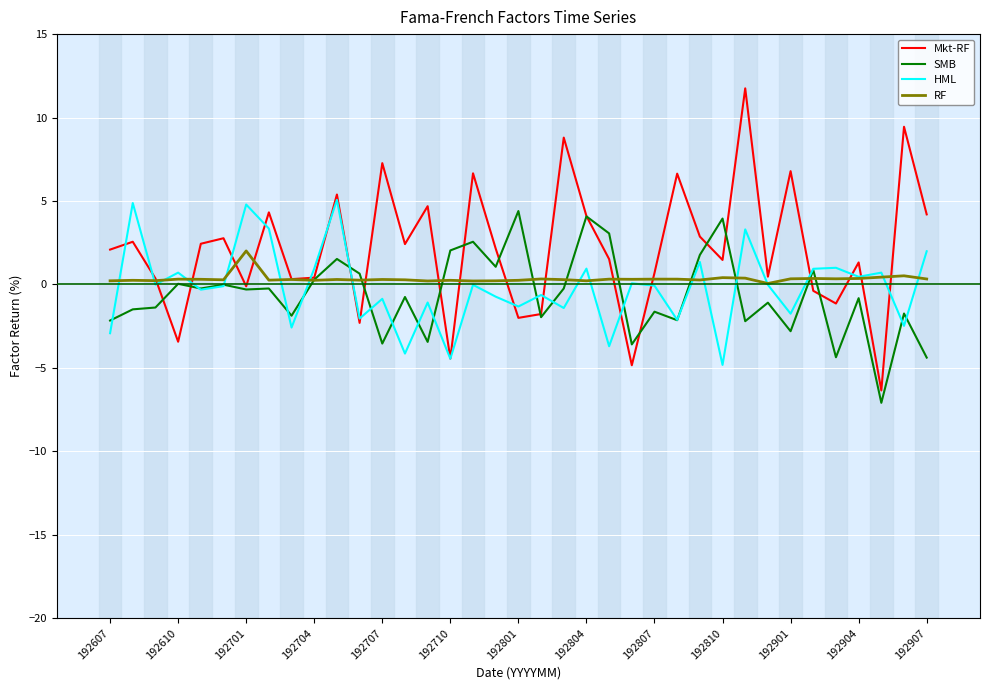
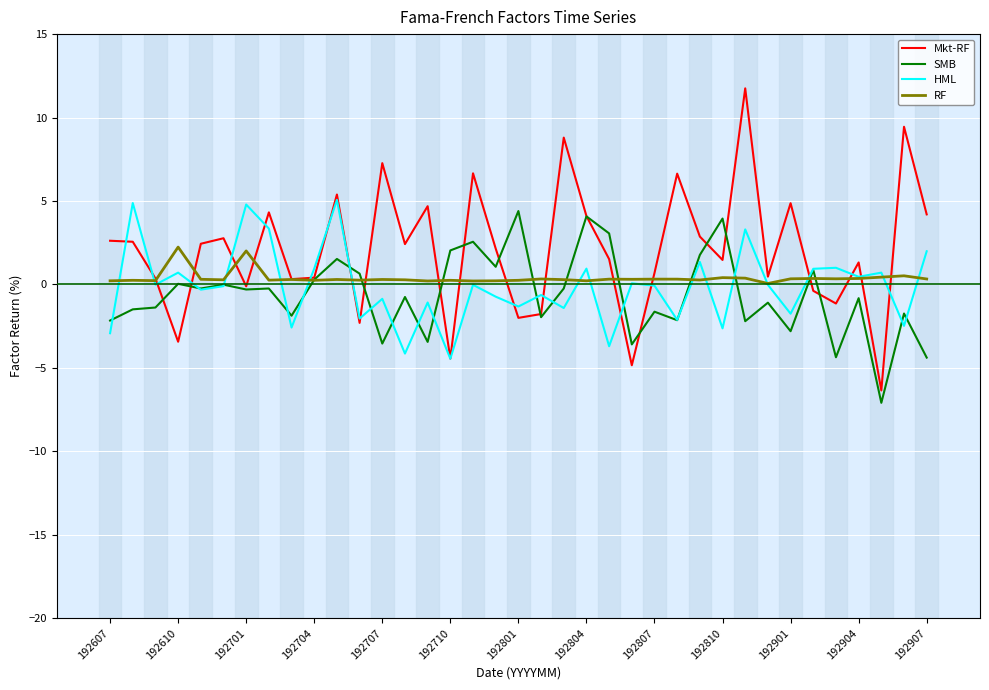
  {
    "Mkt-RF": {
-     "192607": 2.1,
+     "192607": 2.6,
      "192610": -3.4,
      "192701": -0.1,
      "192707": 7.3,
      "192801": -2.0,
      "192807": 0.7,
      "192810": 1.5,
-     "192901": 6.8,
+     "192901": 4.9,
      "192904": 1.3,
      "192907": 4.2
    },
    "SMB": {
      "192607": -2.2,
      "192610": 0.0,
      "192701": -0.3,
      "192707": -3.5,
      "192710": 2.0,
      "192801": 4.4,
      "192807": -1.6,
      "192810": 4.0,
      "192901": -2.8,
      "192904": -0.8,
      "192907": -4.4
    },
    "HML": {
      "192607": -2.9,
      "192610": 0.7,
      "192701": 4.8,
      "192704": 1.0,
      "192707": -0.9,
      "192801": -1.3,
      "192804": 1.0,
      "192807": -0.1,
-     "192810": -4.8,
+     "192810": -2.6,
      "192901": -1.8,
      "192907": 2.0
    },
    "RF": {
      "192607": 0.2,
-     "192610": 0.3,
+     "192610": 2.2,
      "192701": 2.0,
      "192707": 0.3,
      "192710": 0.3,
      "192801": 0.3,
      "192804": 0.2,
      "192807": 0.3,
      "192810": 0.4,
      "192901": 0.3,
      "192907": 0.3
    }
  }
